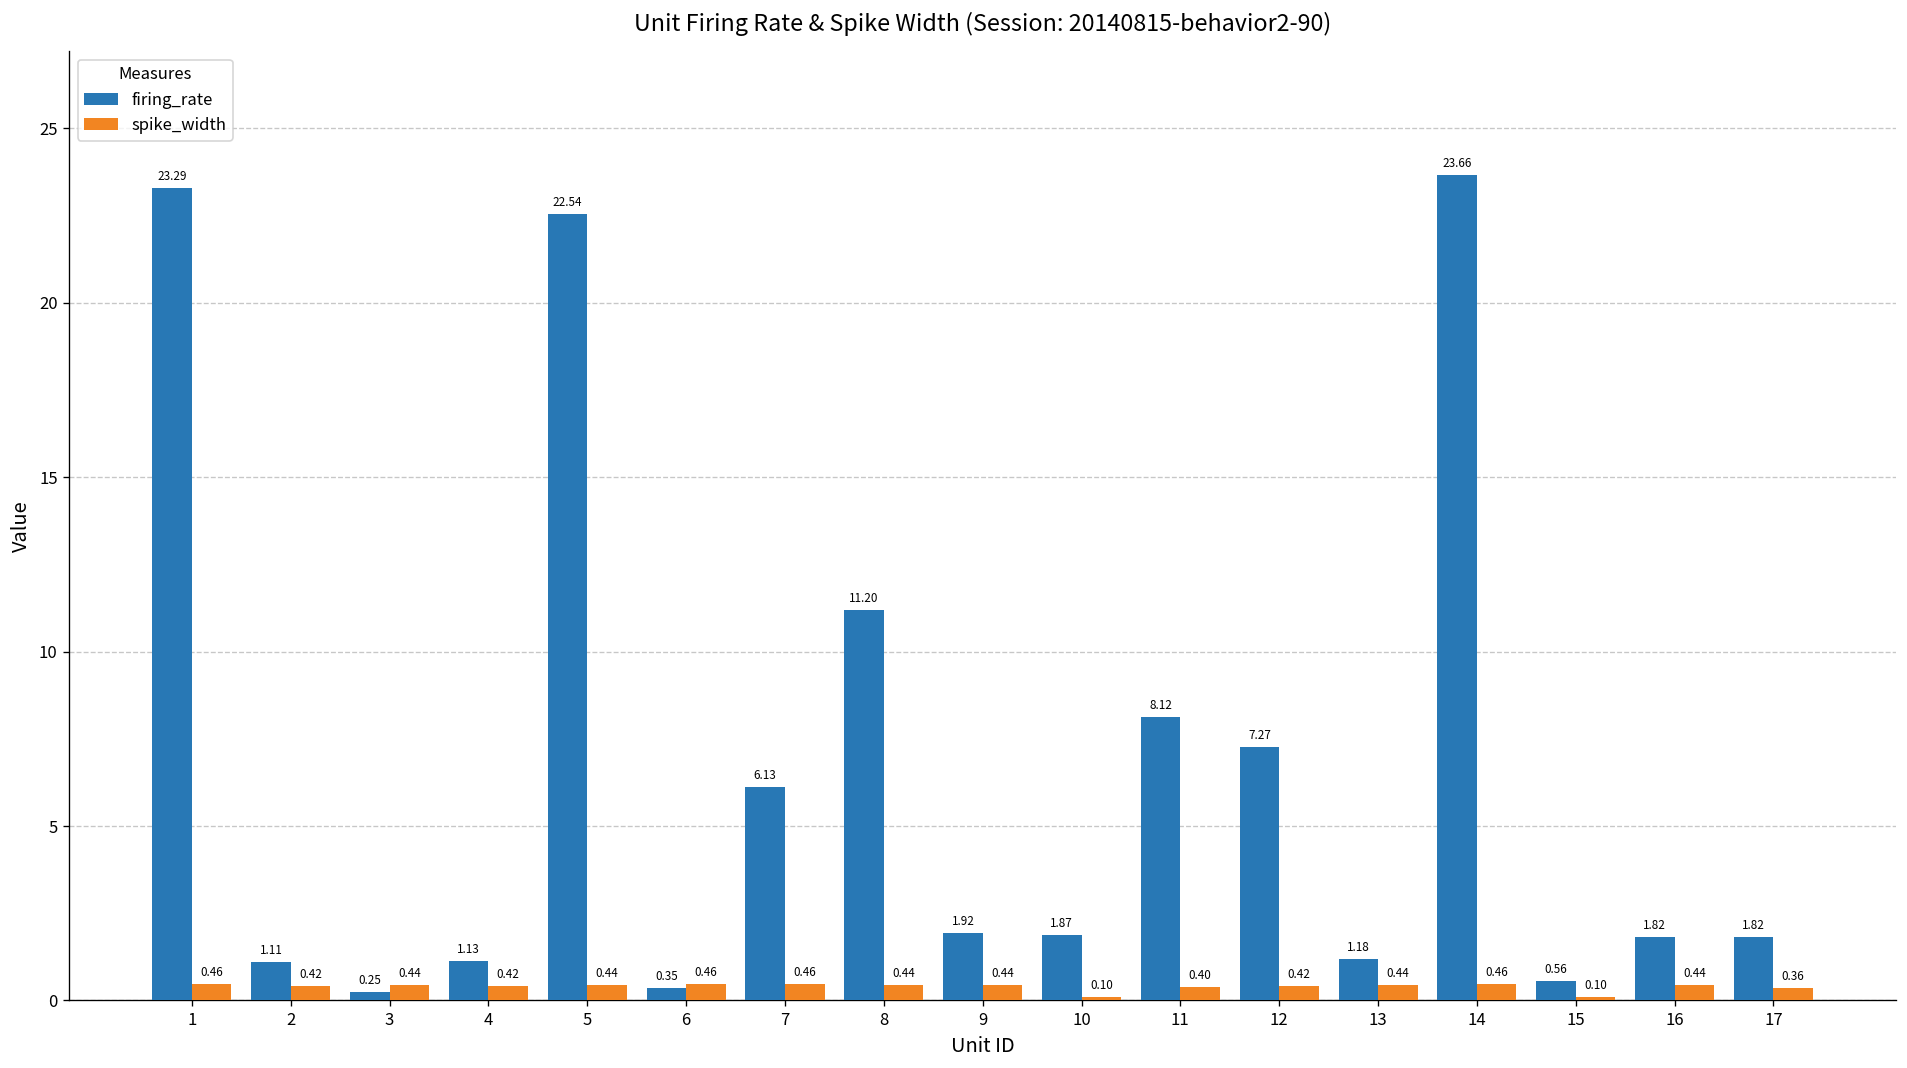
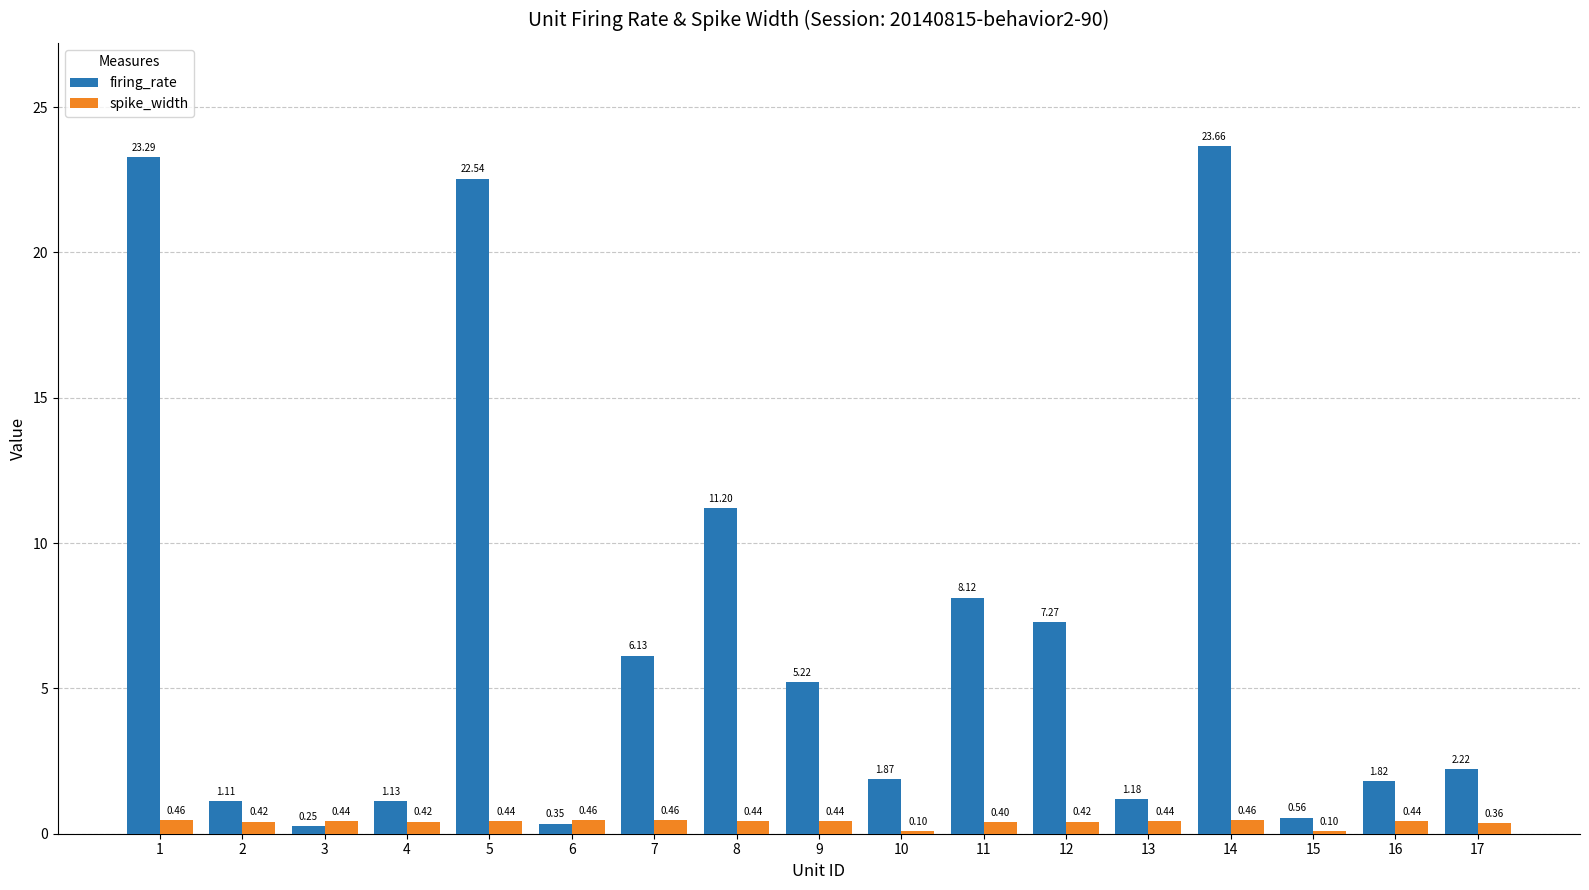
  {
    "firing_rate": {
      "1": 23.29,
      "2": 1.11,
      "3": 0.25,
      "4": 1.13,
      "5": 22.54,
      "6": 0.35,
      "7": 6.13,
      "8": 11.20,
-     "9": 1.92,
+     "9": 5.22,
      "10": 1.87,
      "11": 8.12,
      "12": 7.27,
      "13": 1.18,
      "14": 23.66,
      "15": 0.56,
      "16": 1.82,
-     "17": 1.82
+     "17": 2.22
    },
    "spike_width": {
      "1": 0.46,
      "2": 0.42,
      "3": 0.44,
      "4": 0.42,
      "5": 0.44,
      "6": 0.46,
      "7": 0.46,
      "8": 0.44,
      "9": 0.44,
      "10": 0.10,
      "11": 0.40,
      "12": 0.42,
      "13": 0.44,
      "14": 0.46,
      "15": 0.10,
      "16": 0.44,
      "17": 0.36
    }
  }
